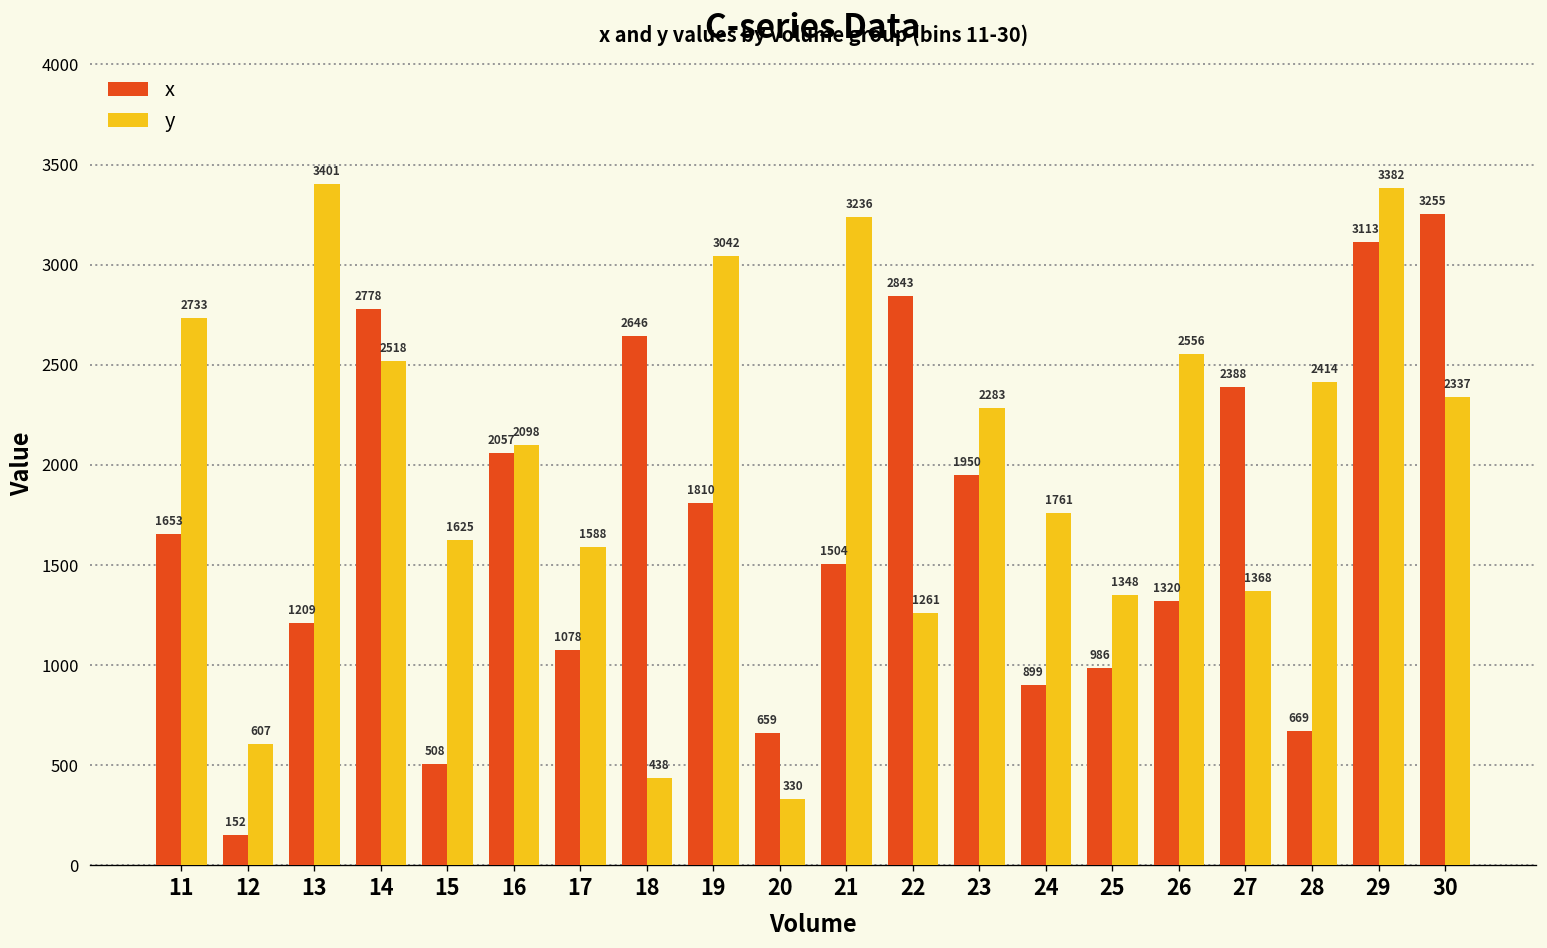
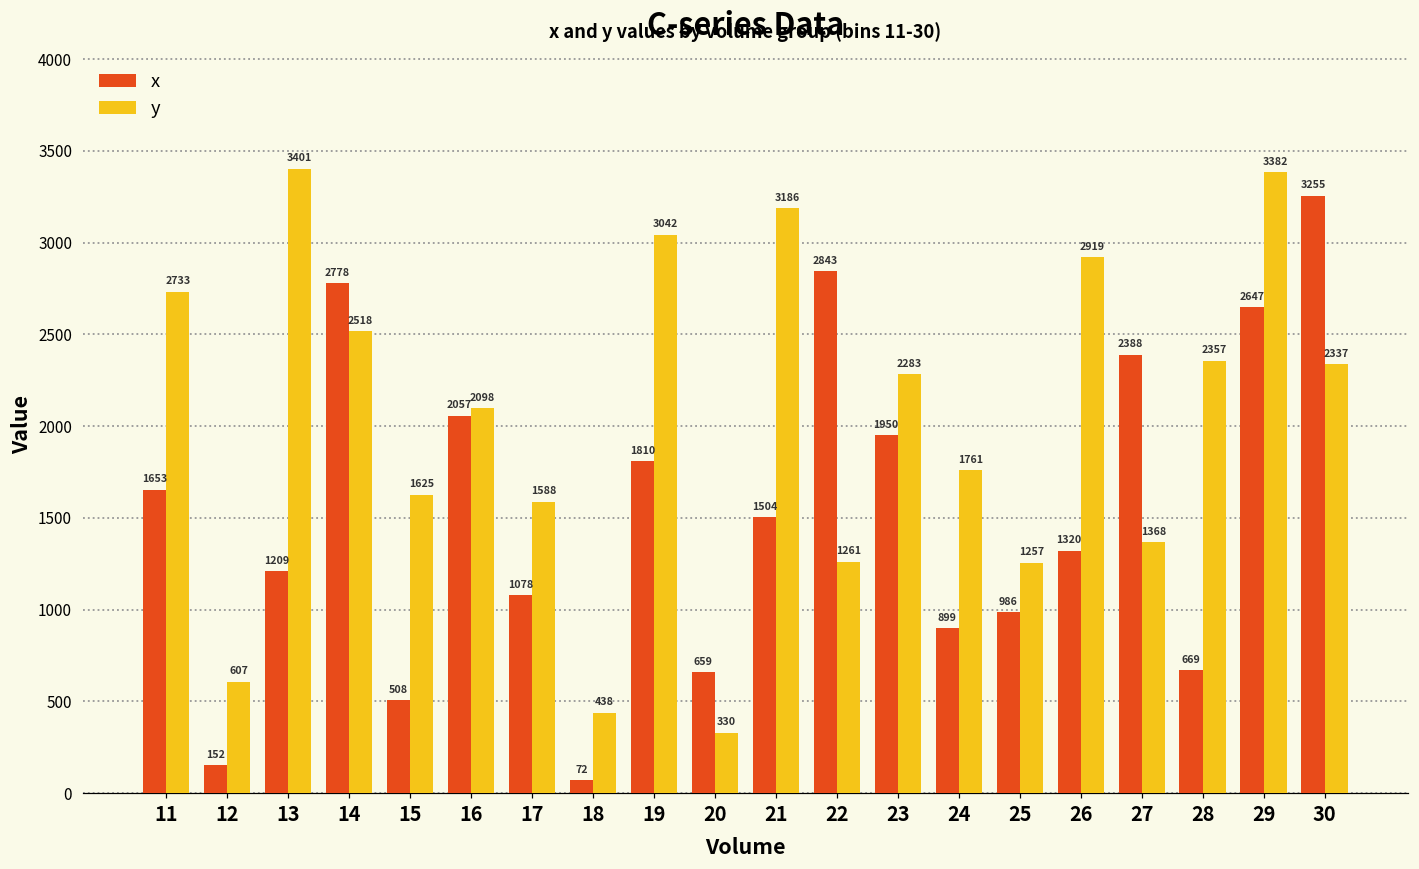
  {
    "x": {
      "11": 1653,
      "12": 152,
      "13": 1209,
      "14": 2778,
      "15": 508,
      "16": 2057,
      "17": 1078,
-     "18": 2646,
+     "18": 72,
      "19": 1810,
      "20": 659,
      "21": 1504,
      "22": 2843,
      "23": 1950,
      "24": 899,
      "25": 986,
      "26": 1320,
      "27": 2388,
      "28": 669,
-     "29": 3113,
+     "29": 2647,
      "30": 3255
    },
    "y": {
      "11": 2733,
      "12": 607,
      "13": 3401,
      "14": 2518,
      "15": 1625,
      "16": 2098,
      "17": 1588,
      "18": 438,
      "19": 3042,
      "20": 330,
-     "21": 3236,
+     "21": 3186,
      "22": 1261,
      "23": 2283,
      "24": 1761,
-     "25": 1348,
-     "26": 2556,
+     "25": 1257,
+     "26": 2919,
      "27": 1368,
-     "28": 2414,
+     "28": 2357,
      "29": 3382,
      "30": 2337
    }
  }
